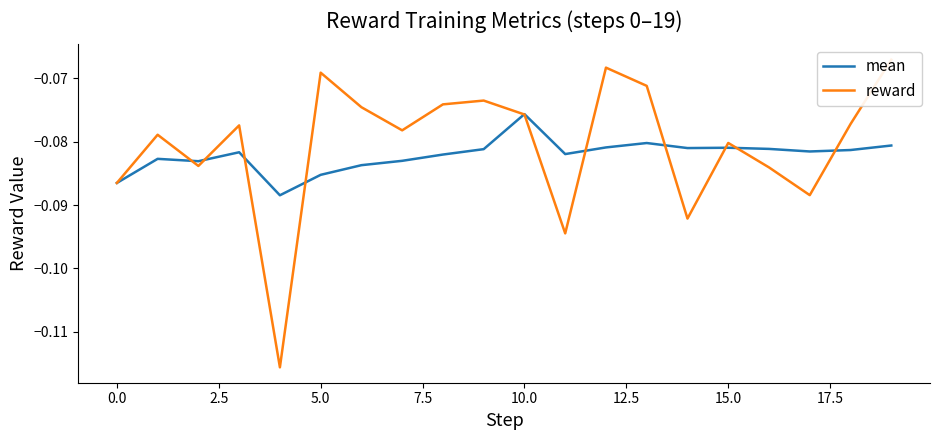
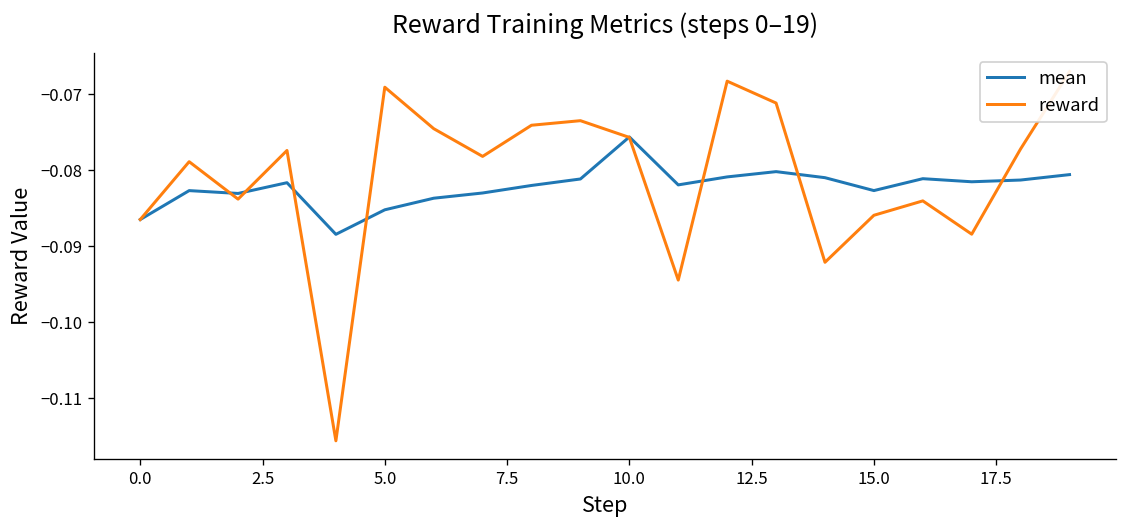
  {
    "mean": {
      "5.0": -0.085,
-     "15.0": -0.081
+     "15.0": -0.083
    },
    "reward": {
      "5.0": -0.069,
-     "15.0": -0.080
+     "15.0": -0.086
    }
  }
